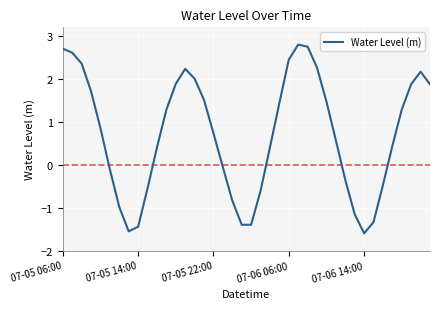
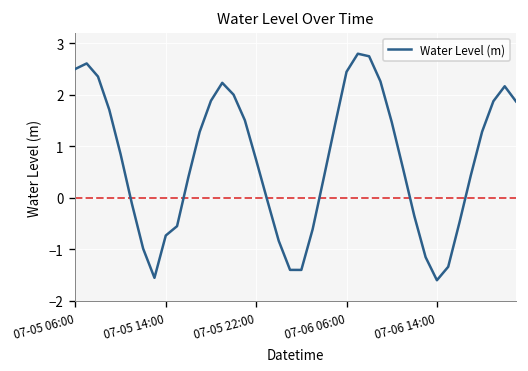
  {
-   "07-05 06:00": 2.7,
-   "07-05 14:00": -1.4,
+   "07-05 06:00": 2.5,
+   "07-05 14:00": -0.7,
    "07-05 22:00": 0.7,
    "07-06 06:00": 2.4,
    "07-06 14:00": -1.6
  }
